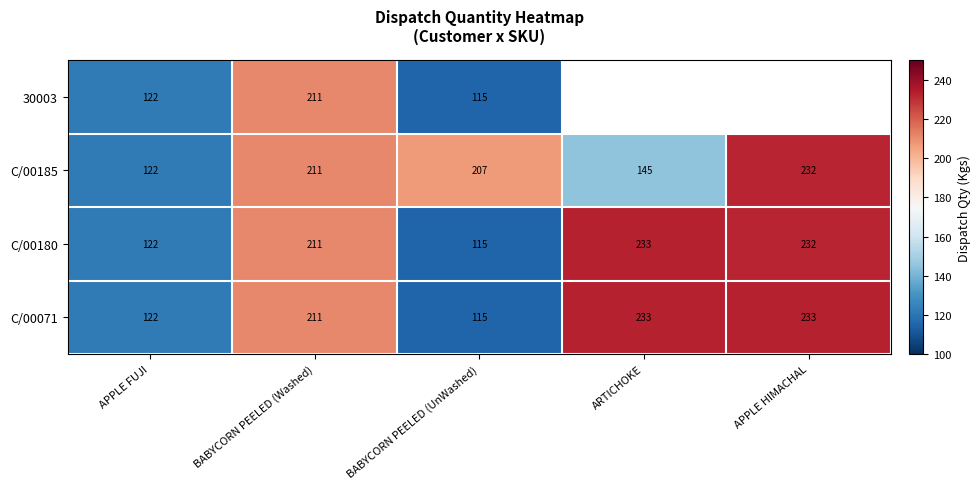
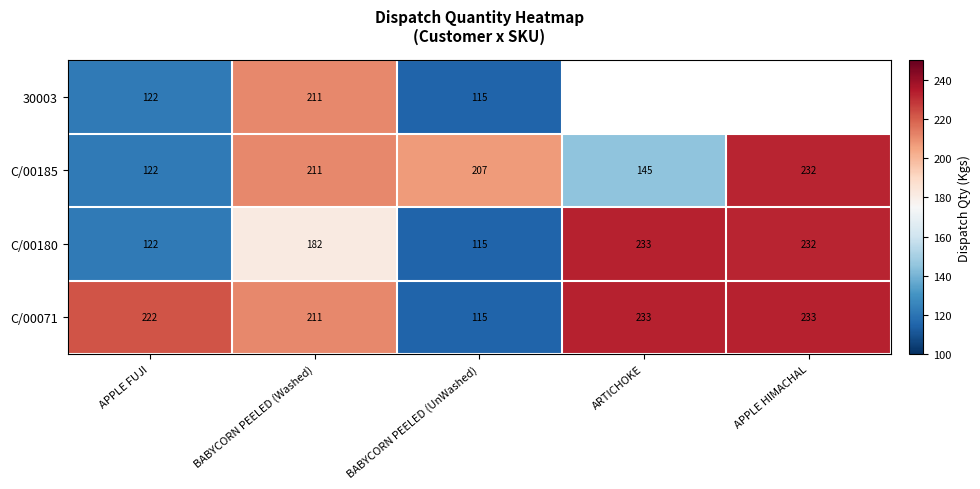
  {
    "30003": {
      "APPLE FUJI": 122,
      "BABYCORN PEELED (Washed)": 211,
      "BABYCORN PEELED (UnWashed)": 115
    },
    "C/00185": {
      "APPLE FUJI": 122,
      "BABYCORN PEELED (Washed)": 211,
      "BABYCORN PEELED (UnWashed)": 207,
      "ARTICHOKE": 145,
      "APPLE HIMACHAL": 232
    },
    "C/00180": {
      "APPLE FUJI": 122,
-     "BABYCORN PEELED (Washed)": 211,
+     "BABYCORN PEELED (Washed)": 182,
      "BABYCORN PEELED (UnWashed)": 115,
      "ARTICHOKE": 233,
      "APPLE HIMACHAL": 232
    },
    "C/00071": {
-     "APPLE FUJI": 122,
+     "APPLE FUJI": 222,
      "BABYCORN PEELED (Washed)": 211,
      "BABYCORN PEELED (UnWashed)": 115,
      "ARTICHOKE": 233,
      "APPLE HIMACHAL": 233
    }
  }
